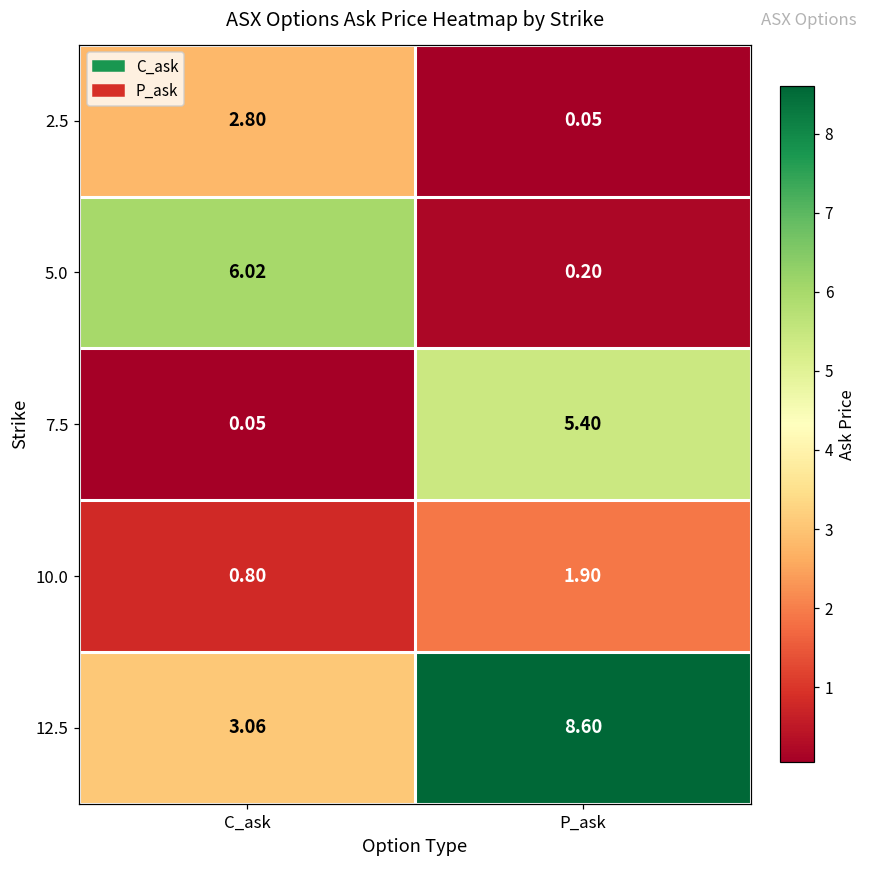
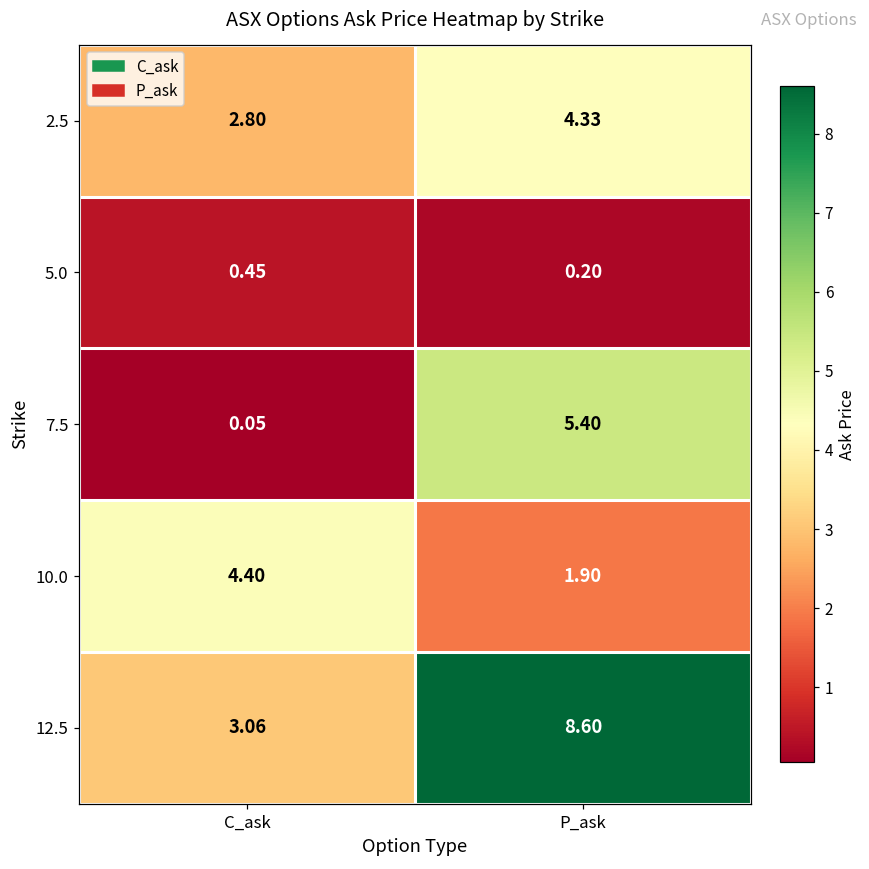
  {
    "2.5": {
      "C_ask": 2.80,
-     "P_ask": 0.05
+     "P_ask": 4.33
    },
    "5.0": {
-     "C_ask": 6.02,
+     "C_ask": 0.45,
      "P_ask": 0.20
    },
    "7.5": {
      "C_ask": 0.05,
      "P_ask": 5.40
    },
    "10.0": {
-     "C_ask": 0.80,
+     "C_ask": 4.40,
      "P_ask": 1.90
    },
    "12.5": {
      "C_ask": 3.06,
      "P_ask": 8.60
    }
  }
